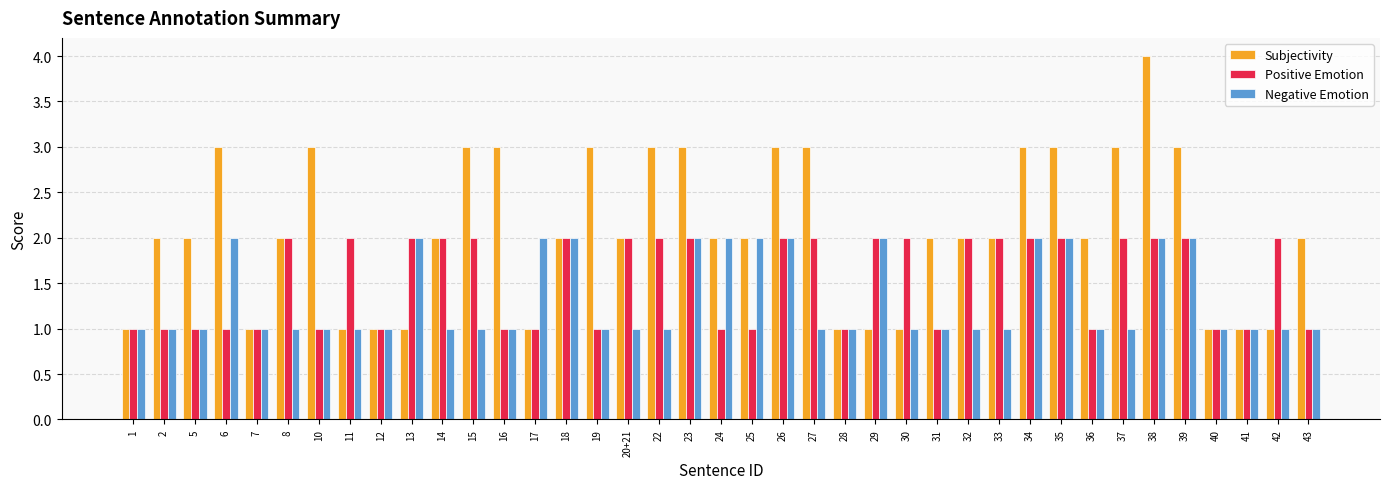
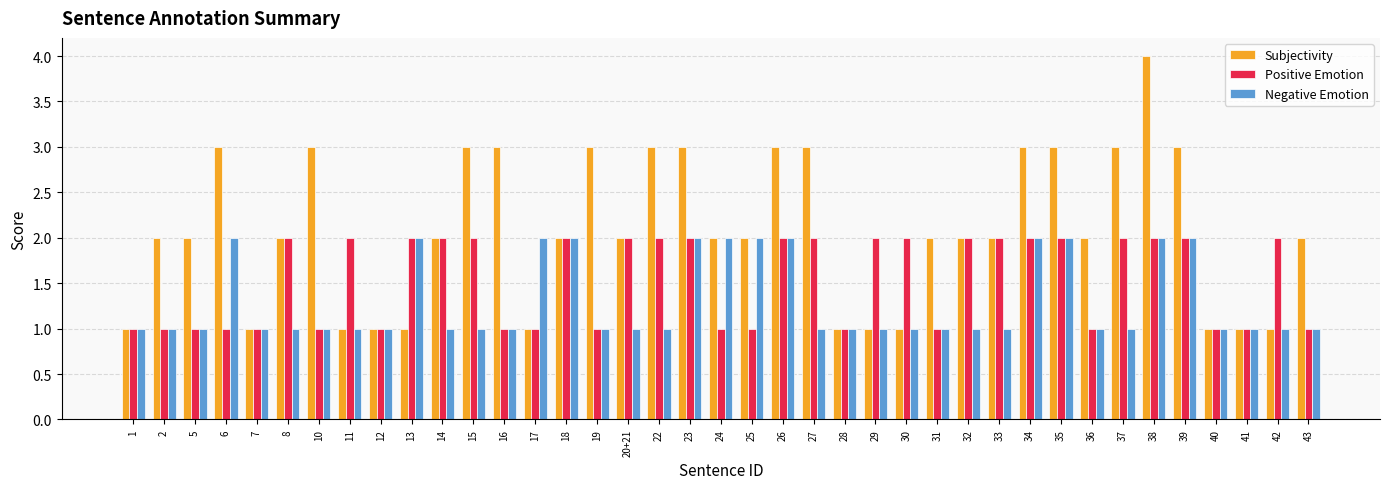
  {
    "Subjectivity": {
      "1": 1,
      "2": 2,
      "5": 2,
      "6": 3,
      "7": 1,
      "8": 2,
      "10": 3,
      "11": 1,
      "12": 1,
      "13": 1,
      "14": 2,
      "15": 3,
      "16": 3,
      "17": 1,
      "18": 2,
      "19": 3,
      "20+21": 2,
      "22": 3,
      "23": 3,
      "24": 2,
      "25": 2,
      "26": 3,
      "27": 3,
      "28": 1,
      "29": 1,
      "30": 1,
      "31": 2,
      "32": 2,
      "33": 2,
      "34": 3,
      "35": 3,
      "36": 2,
      "37": 3,
      "38": 4,
      "39": 3,
      "40": 1,
      "41": 1,
      "42": 1,
      "43": 2
    },
    "Positive Emotion": {
      "1": 1,
      "2": 1,
      "5": 1,
      "6": 1,
      "7": 1,
      "8": 2,
      "10": 1,
      "11": 2,
      "12": 1,
      "13": 2,
      "14": 2,
      "15": 2,
      "16": 1,
      "17": 1,
      "18": 2,
      "19": 1,
      "20+21": 2,
      "22": 2,
      "23": 2,
      "24": 1,
      "25": 1,
      "26": 2,
      "27": 2,
      "28": 1,
      "29": 2,
      "30": 2,
      "31": 1,
      "32": 2,
      "33": 2,
      "34": 2,
      "35": 2,
      "36": 1,
      "37": 2,
      "38": 2,
      "39": 2,
      "40": 1,
      "41": 1,
      "42": 2,
      "43": 1
    },
    "Negative Emotion": {
      "1": 1,
      "2": 1,
      "5": 1,
      "6": 2,
      "7": 1,
      "8": 1,
      "10": 1,
      "11": 1,
      "12": 1,
      "13": 2,
      "14": 1,
      "15": 1,
      "16": 1,
      "17": 2,
      "18": 2,
      "19": 1,
      "20+21": 1,
      "22": 1,
      "23": 2,
      "24": 2,
      "25": 2,
      "26": 2,
      "27": 1,
      "28": 1,
-     "29": 2,
+     "29": 1,
      "30": 1,
      "31": 1,
      "32": 1,
      "33": 1,
      "34": 2,
      "35": 2,
      "36": 1,
      "37": 1,
      "38": 2,
      "39": 2,
      "40": 1,
      "41": 1,
      "42": 1,
      "43": 1
    }
  }
